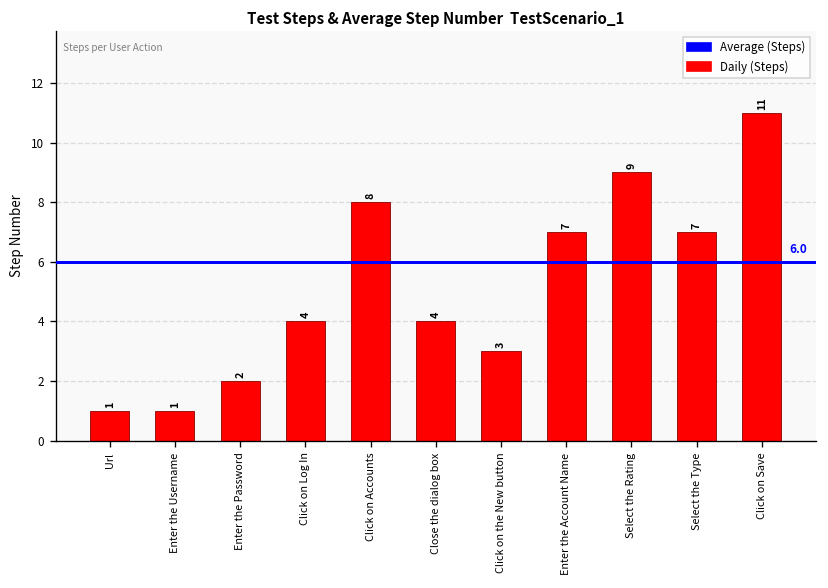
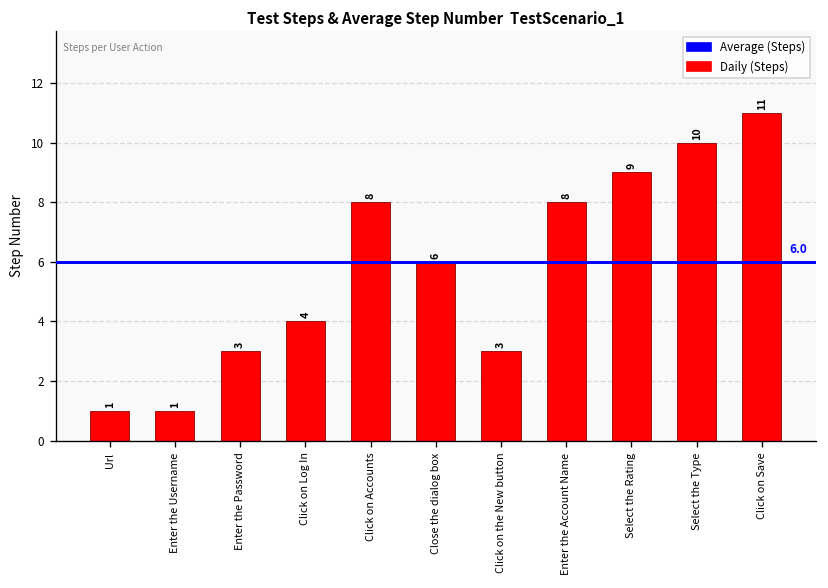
  {
    "Url": 1,
    "Enter the Username": 1,
-   "Enter the Password": 2,
+   "Enter the Password": 3,
    "Click on Log In": 4,
    "Click on Accounts": 8,
-   "Close the dialog box": 4,
+   "Close the dialog box": 6,
    "Click on the New button": 3,
-   "Enter the Account Name": 7,
+   "Enter the Account Name": 8,
    "Select the Rating": 9,
-   "Select the Type": 7,
+   "Select the Type": 10,
    "Click on Save": 11
  }
